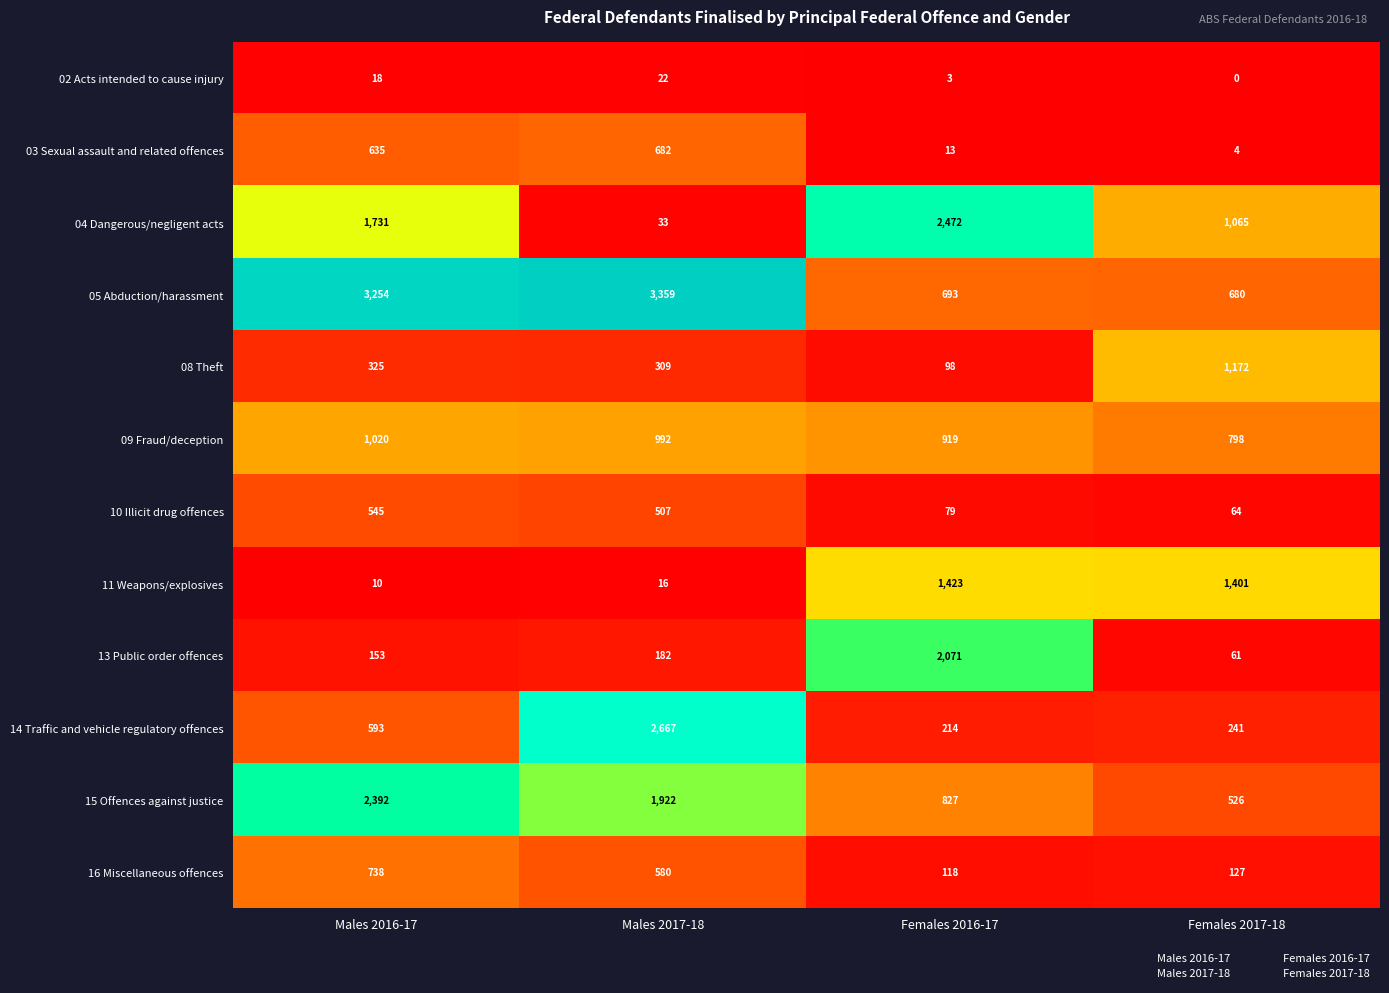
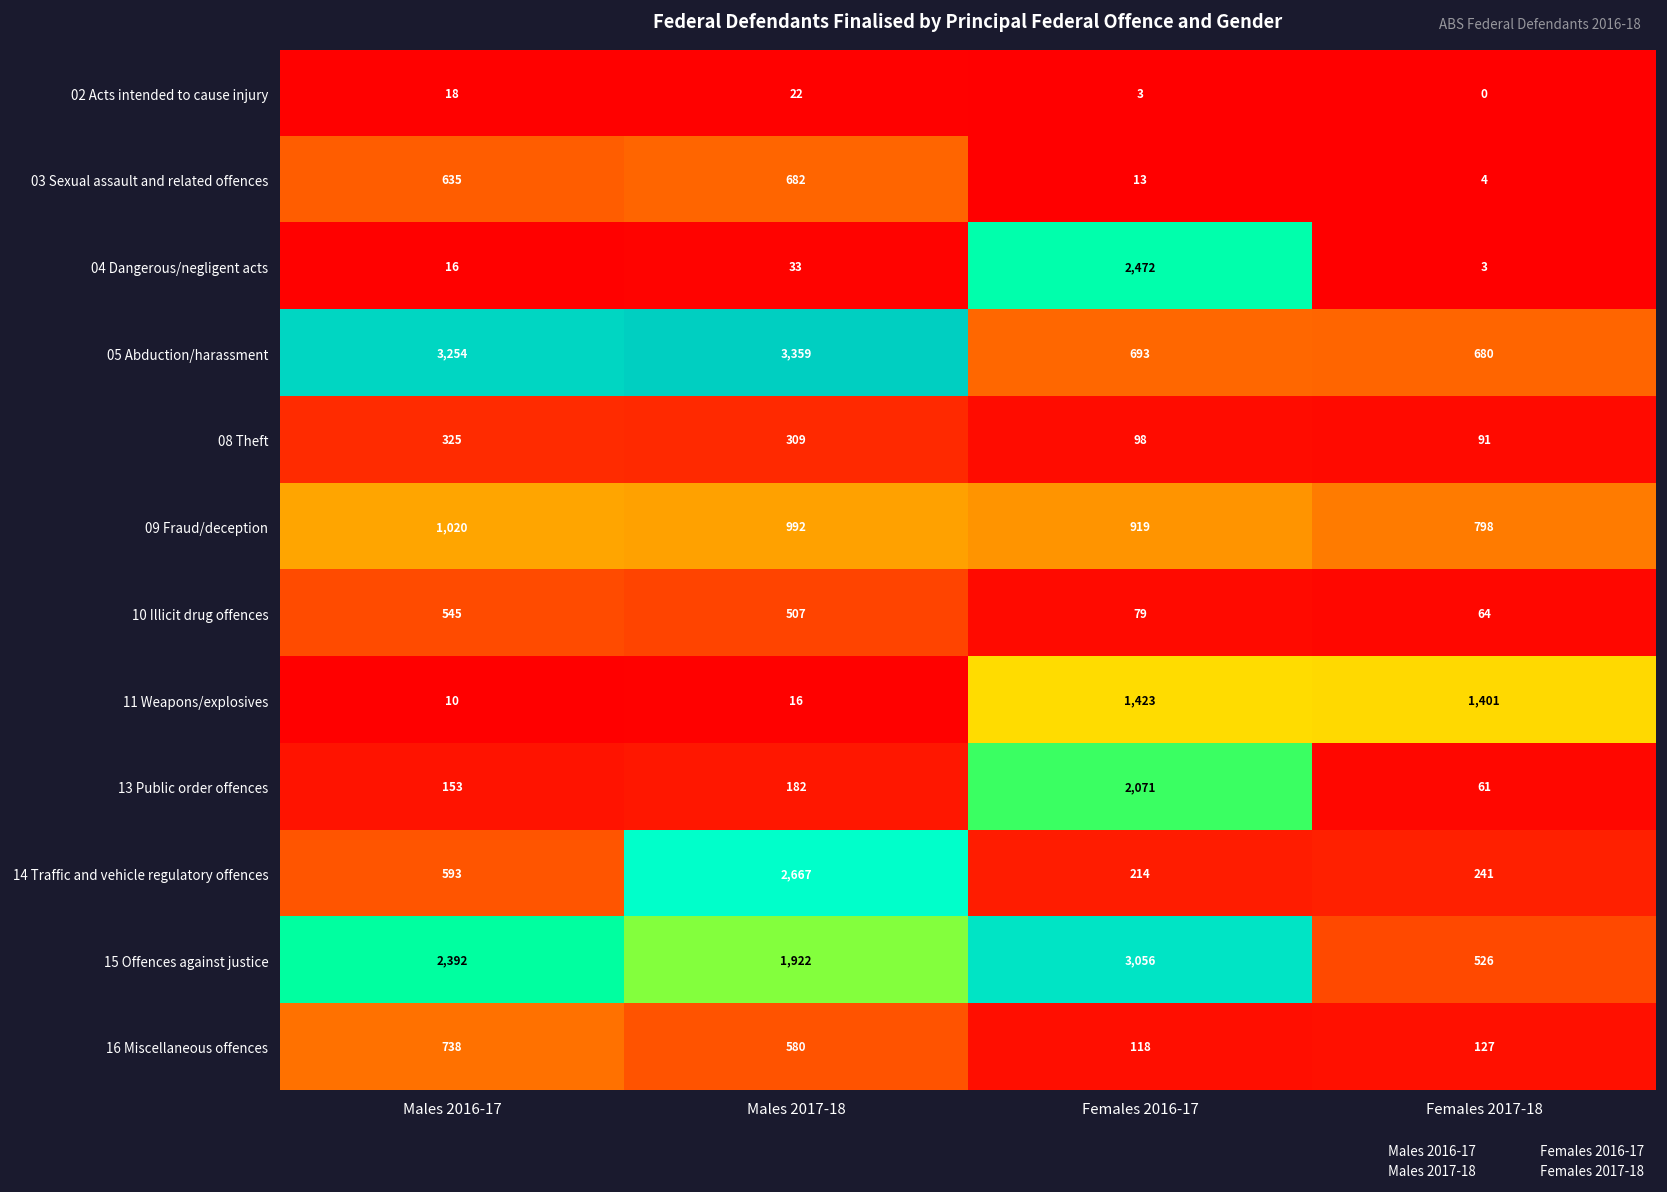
  {
    "02 Acts intended to cause injury": {
      "Males 2016-17": "18",
      "Males 2017-18": "22",
      "Females 2016-17": "3",
      "Females 2017-18": "0"
    },
    "03 Sexual assault and related offences": {
      "Males 2016-17": "635",
      "Males 2017-18": "682",
      "Females 2016-17": "13",
      "Females 2017-18": "4"
    },
    "04 Dangerous/negligent acts": {
-     "Males 2016-17": "1,731",
+     "Males 2016-17": "16",
      "Males 2017-18": "33",
      "Females 2016-17": "2,472",
-     "Females 2017-18": "1,065"
+     "Females 2017-18": "3"
    },
    "05 Abduction/harassment": {
      "Males 2016-17": "3,254",
      "Males 2017-18": "3,359",
      "Females 2016-17": "693",
      "Females 2017-18": "680"
    },
    "08 Theft": {
      "Males 2016-17": "325",
      "Males 2017-18": "309",
      "Females 2016-17": "98",
-     "Females 2017-18": "1,172"
+     "Females 2017-18": "91"
    },
    "09 Fraud/deception": {
      "Males 2016-17": "1,020",
      "Males 2017-18": "992",
      "Females 2016-17": "919",
      "Females 2017-18": "798"
    },
    "10 Illicit drug offences": {
      "Males 2016-17": "545",
      "Males 2017-18": "507",
      "Females 2016-17": "79",
      "Females 2017-18": "64"
    },
    "11 Weapons/explosives": {
      "Males 2016-17": "10",
      "Males 2017-18": "16",
      "Females 2016-17": "1,423",
      "Females 2017-18": "1,401"
    },
    "13 Public order offences": {
      "Males 2016-17": "153",
      "Males 2017-18": "182",
      "Females 2016-17": "2,071",
      "Females 2017-18": "61"
    },
    "14 Traffic and vehicle regulatory offences": {
      "Males 2016-17": "593",
      "Males 2017-18": "2,667",
      "Females 2016-17": "214",
      "Females 2017-18": "241"
    },
    "15 Offences against justice": {
      "Males 2016-17": "2,392",
      "Males 2017-18": "1,922",
-     "Females 2016-17": "827",
+     "Females 2016-17": "3,056",
      "Females 2017-18": "526"
    },
    "16 Miscellaneous offences": {
      "Males 2016-17": "738",
      "Males 2017-18": "580",
      "Females 2016-17": "118",
      "Females 2017-18": "127"
    }
  }
